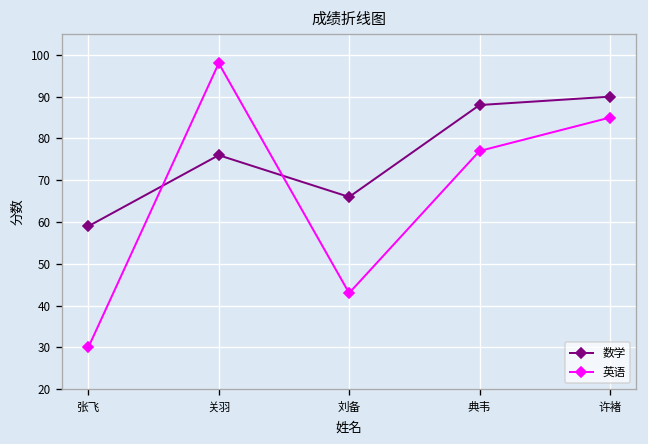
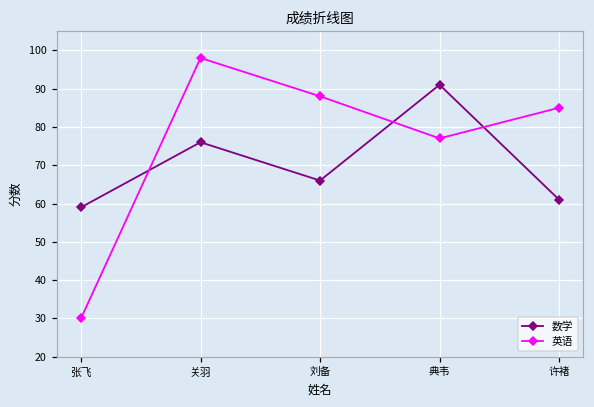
  {
    "数学": {
      "张飞": 59,
      "关羽": 76,
      "刘备": 66,
-     "典韦": 88,
-     "许褚": 90
+     "典韦": 91,
+     "许褚": 61
    },
    "英语": {
      "张飞": 30,
      "关羽": 98,
-     "刘备": 43,
+     "刘备": 88,
      "典韦": 77,
      "许褚": 85
    }
  }
